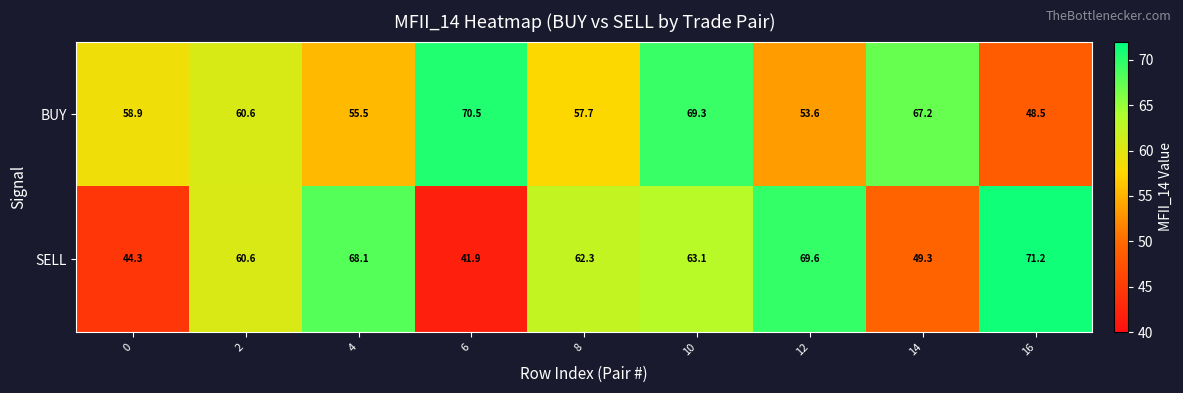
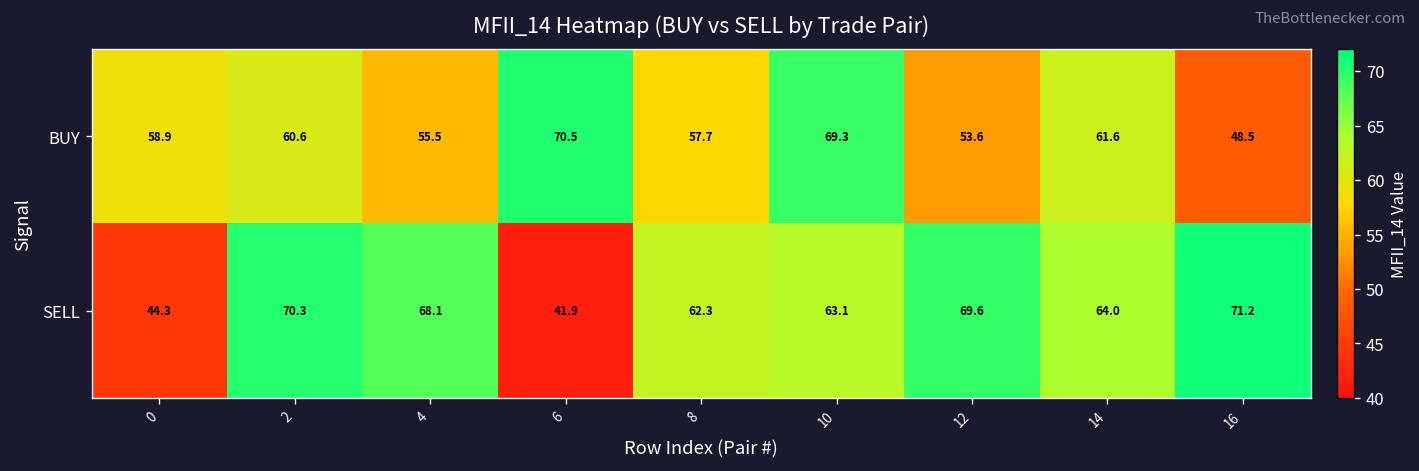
  {
    "BUY": {
      "0": 58.9,
      "2": 60.6,
      "4": 55.5,
      "6": 70.5,
      "8": 57.7,
      "10": 69.3,
      "12": 53.6,
-     "14": 67.2,
+     "14": 61.6,
      "16": 48.5
    },
    "SELL": {
      "0": 44.3,
-     "2": 60.6,
+     "2": 70.3,
      "4": 68.1,
      "6": 41.9,
      "8": 62.3,
      "10": 63.1,
      "12": 69.6,
-     "14": 49.3,
+     "14": 64.0,
      "16": 71.2
    }
  }
